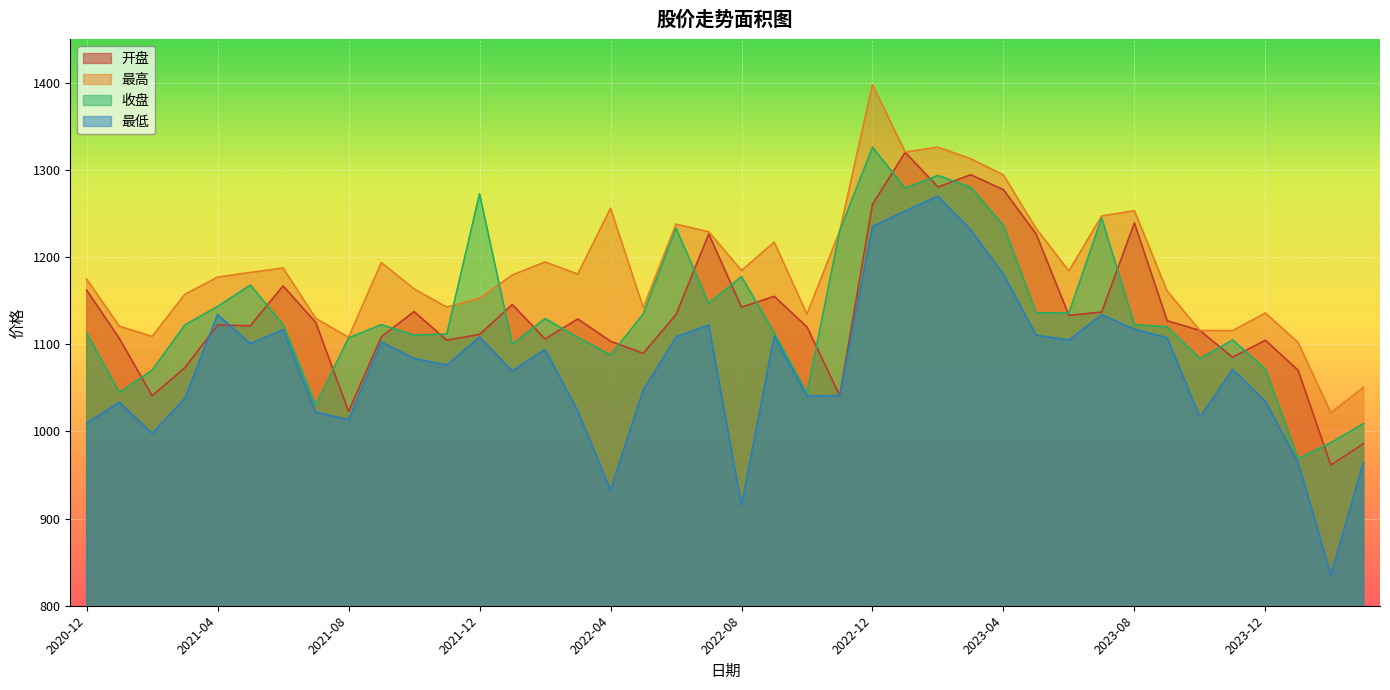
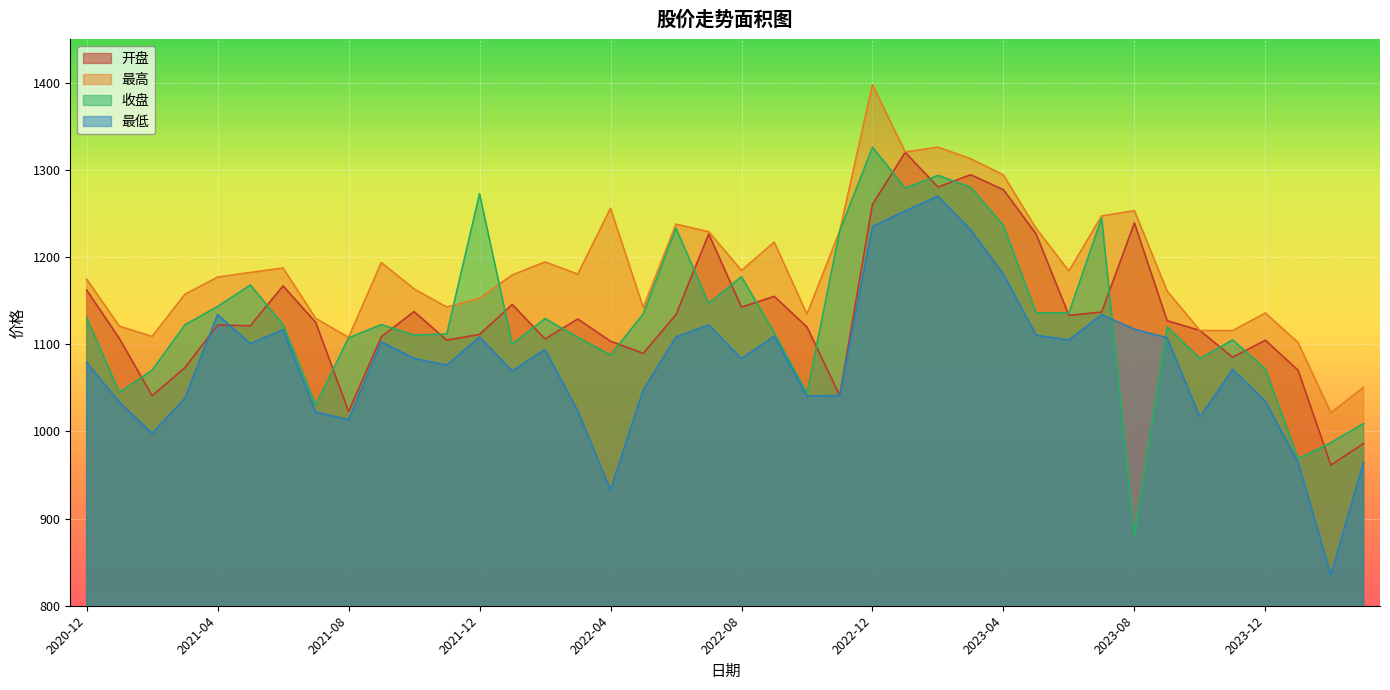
  {
    "收盘": {
-     "2020-12": 1110,
+     "2020-12": 1130,
      "2021-04": 1140,
      "2021-12": 1270,
      "2022-04": 1090,
      "2022-08": 1180,
      "2022-12": 1330,
      "2023-04": 1240,
-     "2023-08": 1120,
+     "2023-08": 880,
      "2023-12": 1070
    },
    "最低": {
-     "2020-12": 1010,
+     "2020-12": 1080,
      "2021-04": 1130,
      "2021-08": 1010,
      "2021-12": 1110,
      "2022-04": 930,
-     "2022-08": 920,
+     "2022-08": 1080,
      "2022-12": 1240,
      "2023-04": 1180,
      "2023-08": 1120,
      "2023-12": 1030
    }
  }
